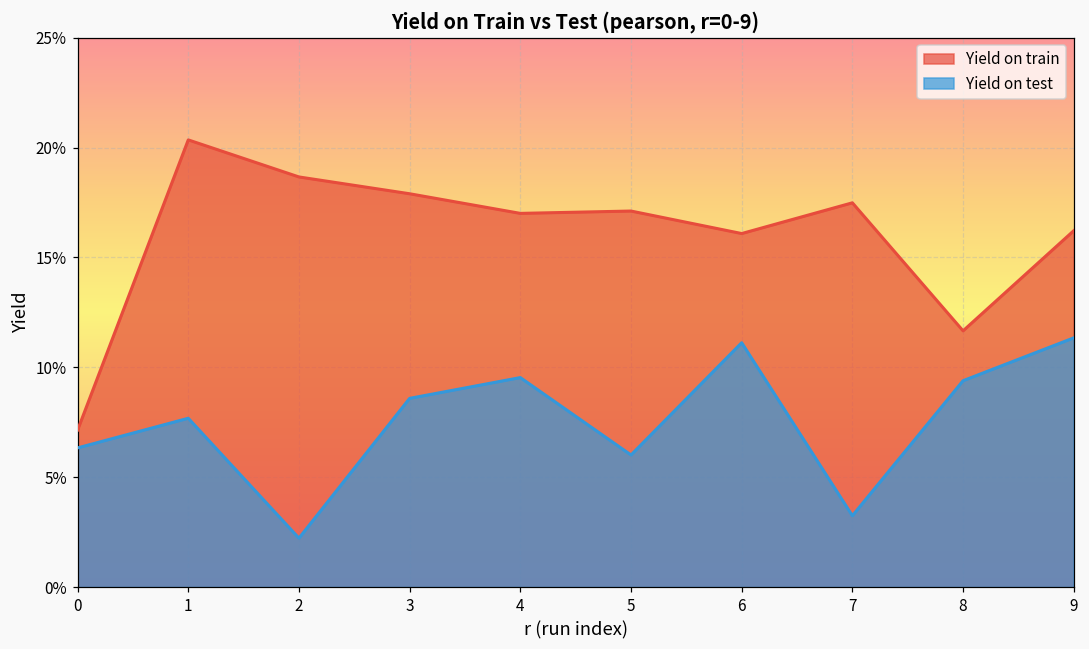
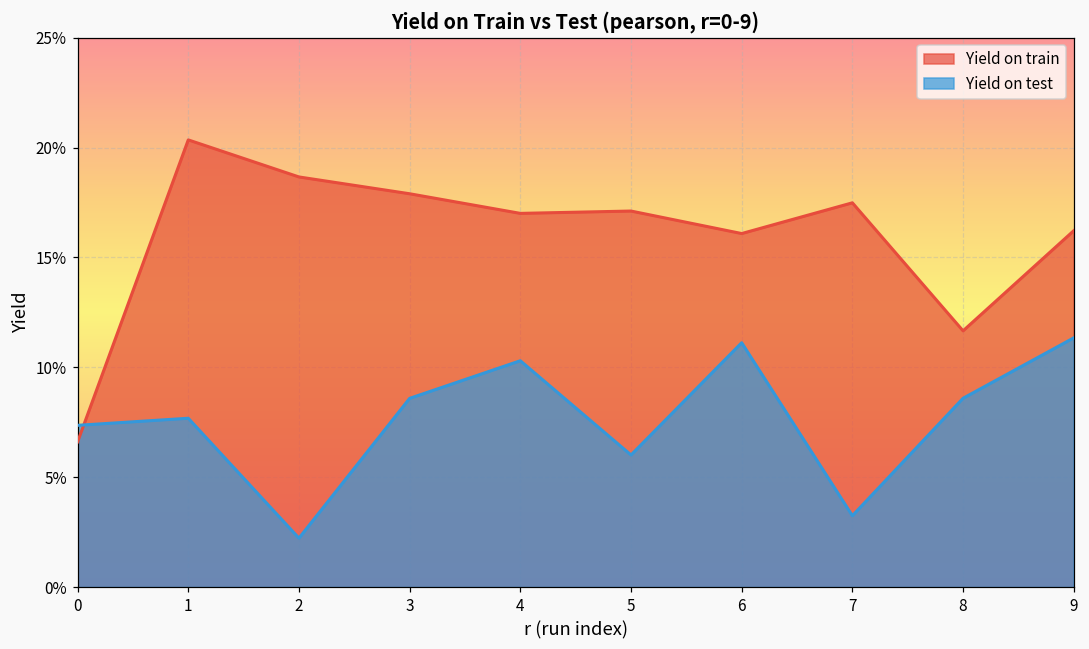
  {
    "Yield on train": {
-     "0": "7.1%",
+     "0": "6.6%",
      "1": "20.3%",
      "2": "18.7%",
      "3": "17.9%",
      "4": "17.0%",
      "5": "17.1%",
      "6": "16.1%",
      "7": "17.5%",
      "8": "11.7%",
      "9": "16.2%"
    },
    "Yield on test": {
-     "0": "6.3%",
+     "0": "7.4%",
      "1": "7.7%",
      "2": "2.2%",
      "3": "8.6%",
-     "4": "9.5%",
+     "4": "10.3%",
      "5": "6.0%",
      "6": "11.1%",
      "7": "3.2%",
-     "8": "9.4%",
+     "8": "8.6%",
      "9": "11.3%"
    }
  }
